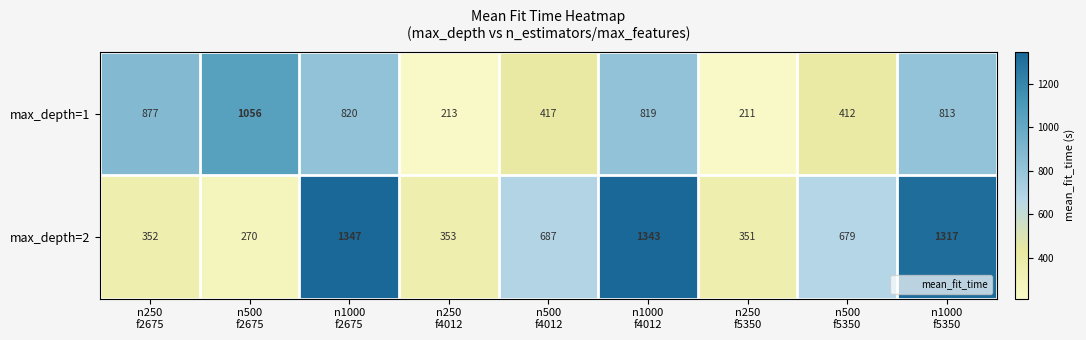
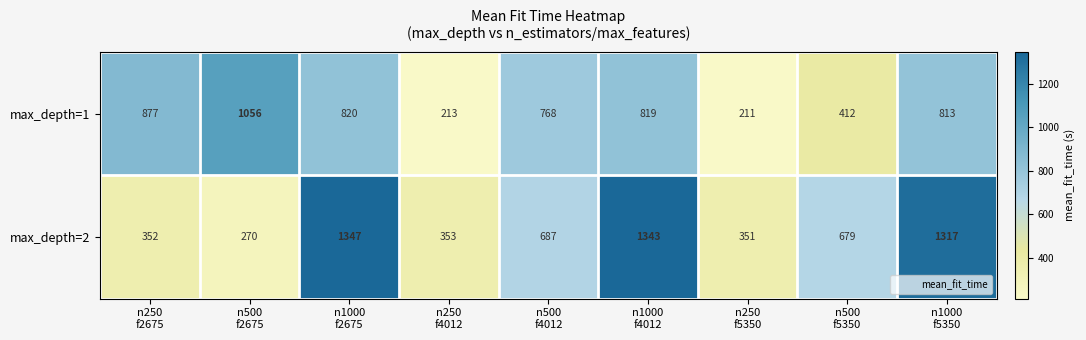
  {
    "max_depth=1": {
      "n250 f2675": 877,
      "n500 f2675": 1056,
      "n1000 f2675": 820,
      "n250 f4012": 213,
-     "n500 f4012": 417,
+     "n500 f4012": 768,
      "n1000 f4012": 819,
      "n250 f5350": 211,
      "n500 f5350": 412,
      "n1000 f5350": 813
    },
    "max_depth=2": {
      "n250 f2675": 352,
      "n500 f2675": 270,
      "n1000 f2675": 1347,
      "n250 f4012": 353,
      "n500 f4012": 687,
      "n1000 f4012": 1343,
      "n250 f5350": 351,
      "n500 f5350": 679,
      "n1000 f5350": 1317
    }
  }
